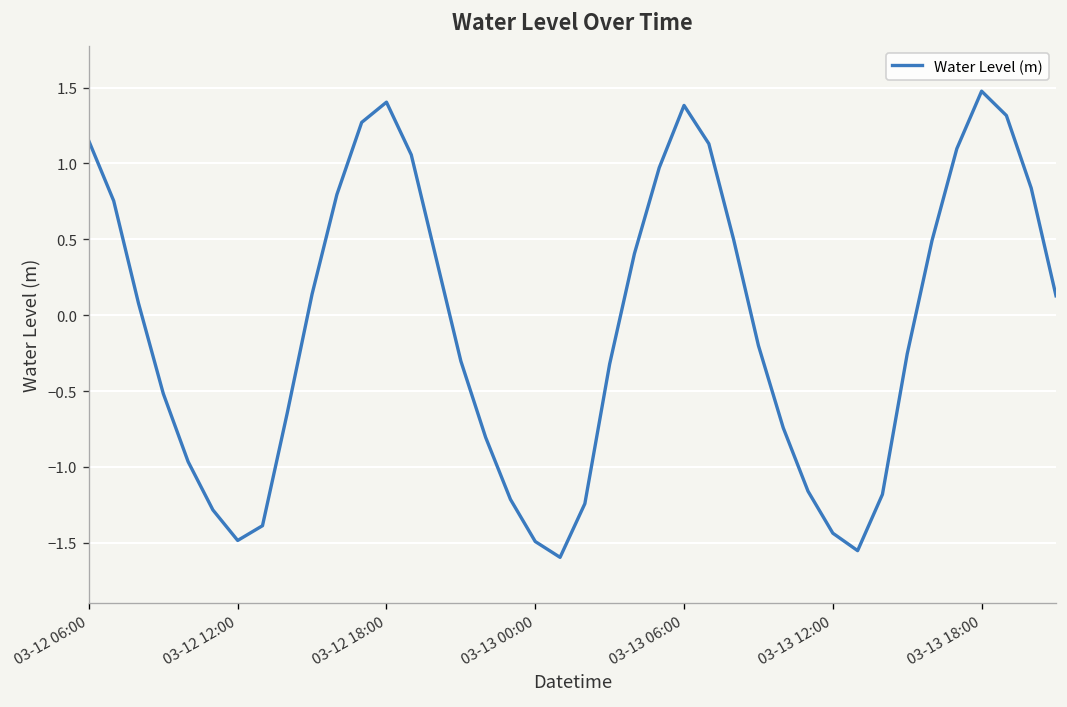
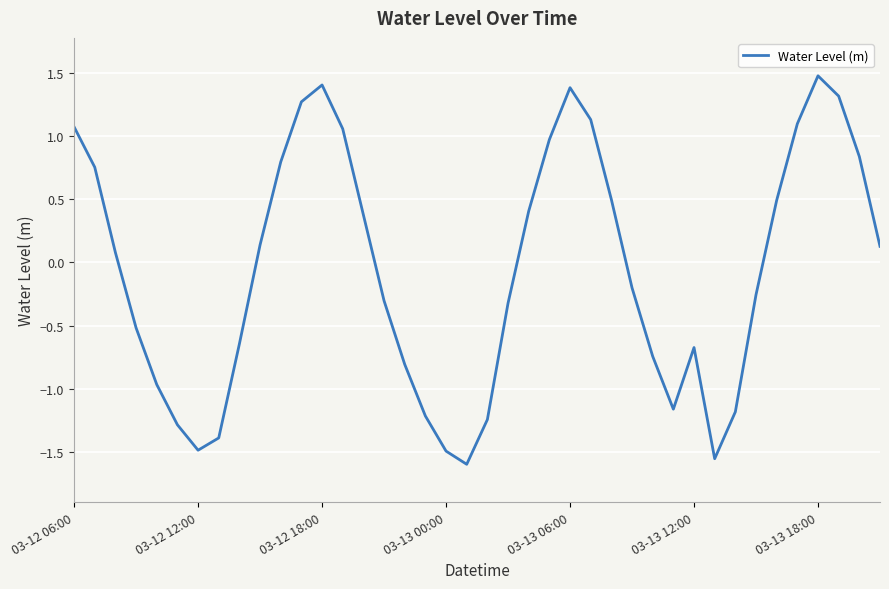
  {
-   "03-12 06:00": 1.15,
+   "03-12 06:00": 1.07,
    "03-12 12:00": -1.48,
    "03-12 18:00": 1.40,
    "03-13 00:00": -1.49,
    "03-13 06:00": 1.38,
-   "03-13 12:00": -1.44,
+   "03-13 12:00": -0.67,
    "03-13 18:00": 1.48
  }
